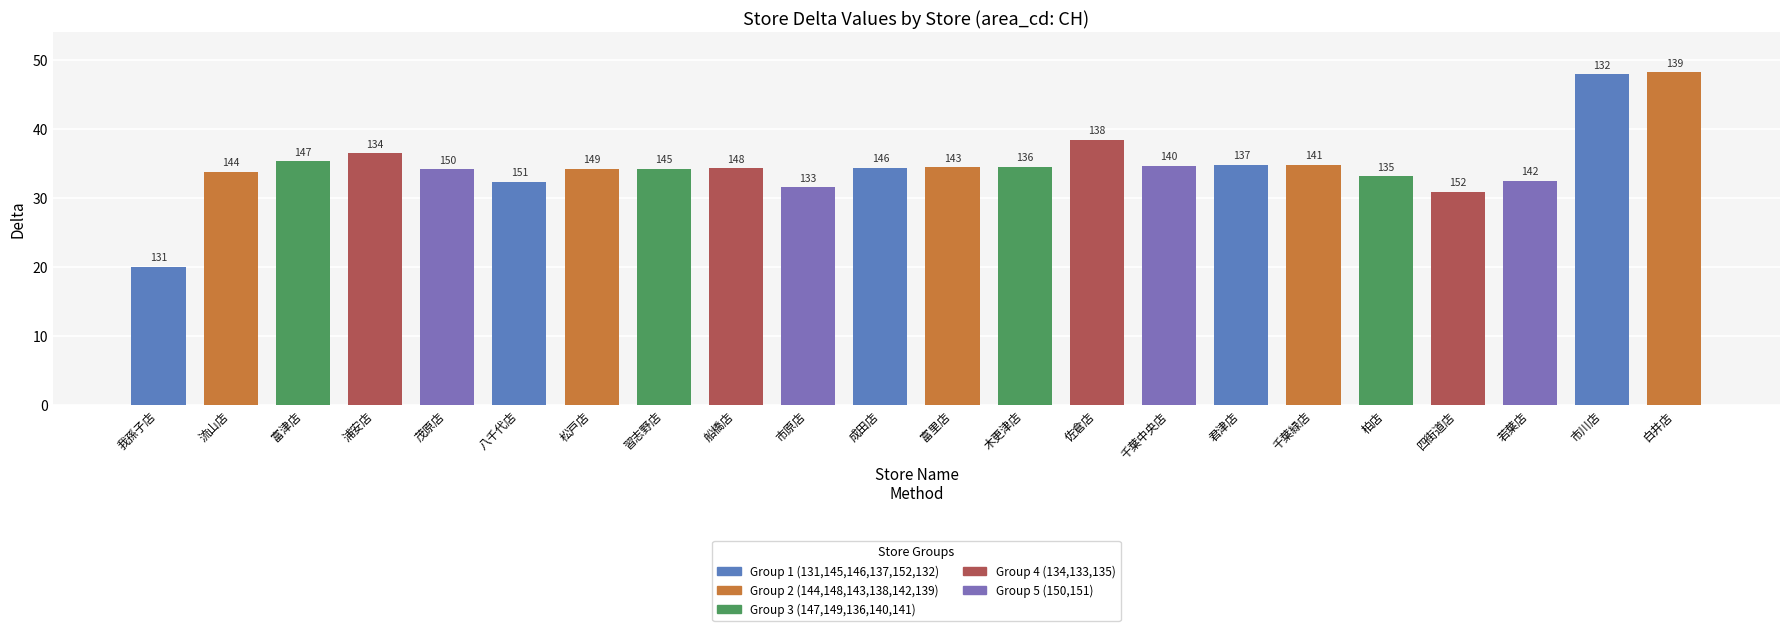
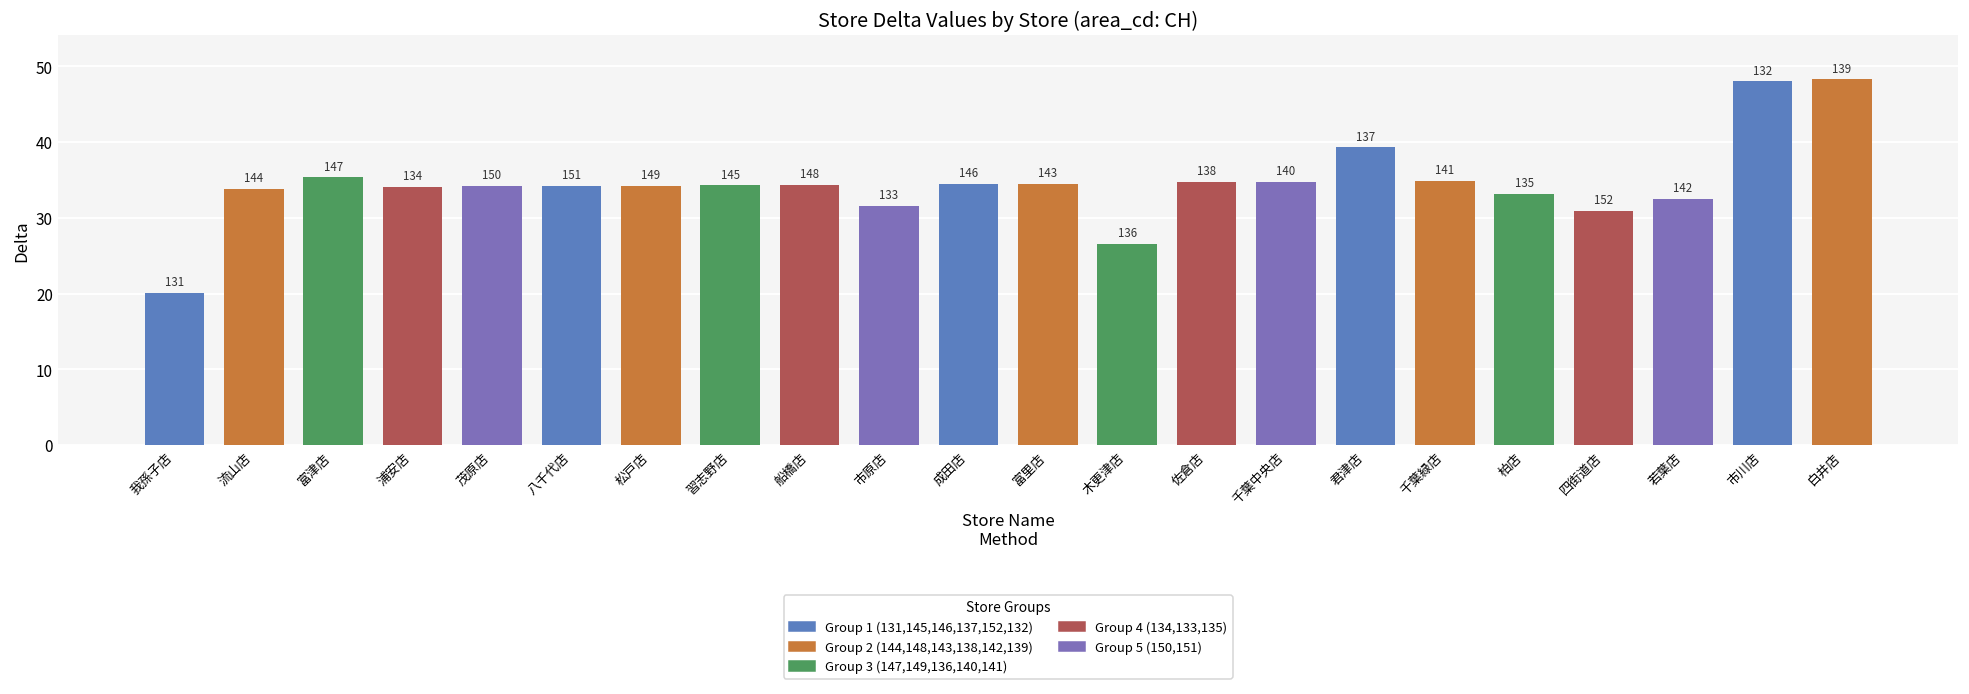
  {
-   "浦安店": 37,
-   "八千代店": 32,
-   "木更津店": 35,
-   "佐倉店": 38,
-   "君津店": 35
+   "浦安店": 34,
+   "八千代店": 34,
+   "木更津店": 27,
+   "佐倉店": 35,
+   "君津店": 39
  }
